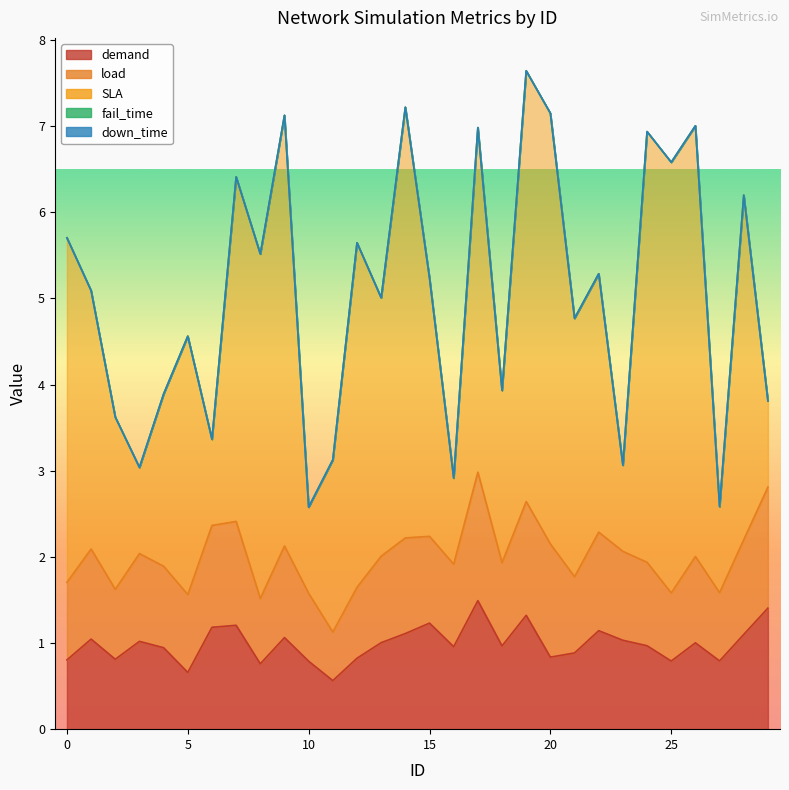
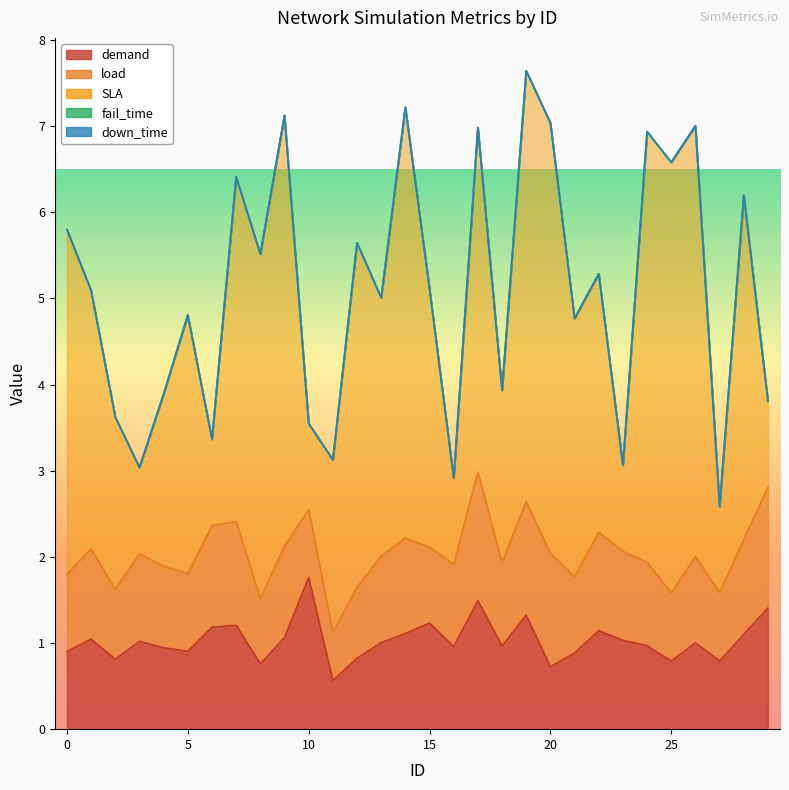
  {
    "demand": {
-     "0": 0.8,
-     "5": 0.7,
-     "10": 0.8,
+     "0": 0.9,
+     "5": 0.9,
+     "10": 1.8,
      "15": 1.2,
-     "20": 0.8,
+     "20": 0.7,
      "25": 0.8
    },
    "load": {
      "0": 0.9,
      "5": 0.9,
      "10": 0.8,
-     "15": 1.0,
+     "15": 0.9,
      "20": 1.3,
      "25": 0.8
    }
  }
